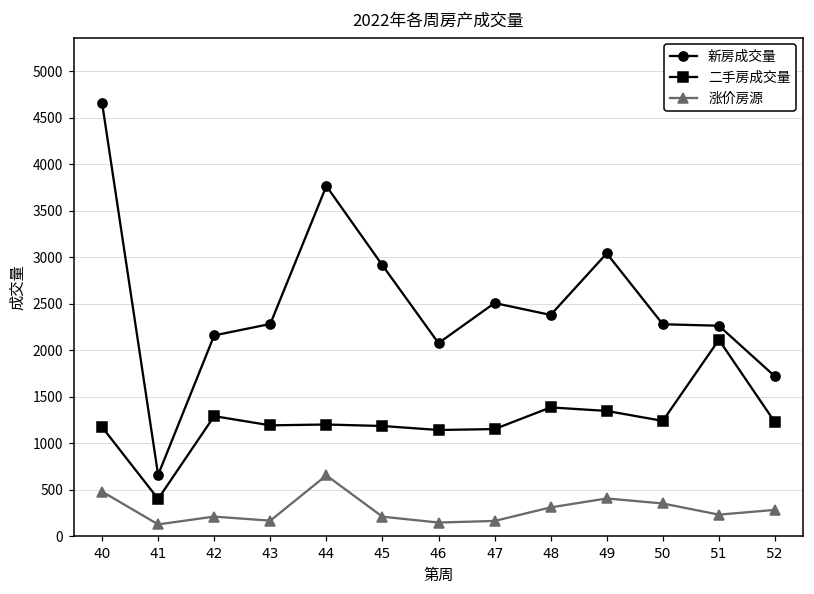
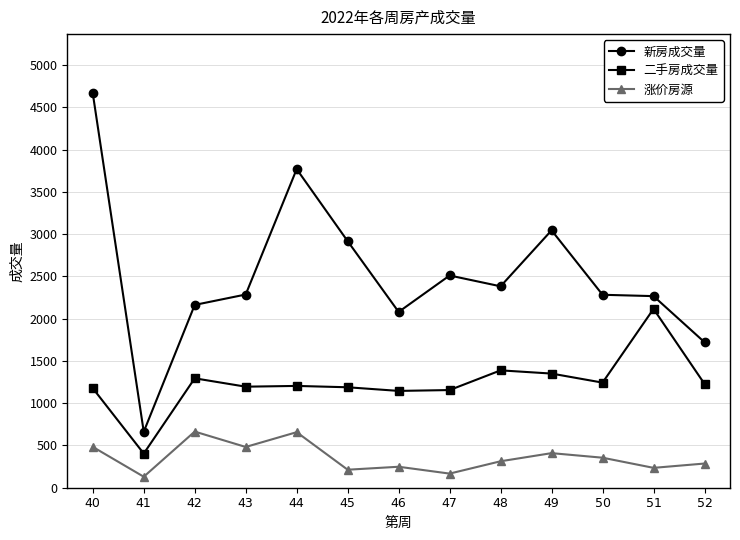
  {
    "涨价房源": {
      "40": 500,
      "41": 100,
-     "42": 200,
-     "43": 200,
+     "42": 700,
+     "43": 500,
      "44": 700,
      "45": 200,
-     "46": 150,
+     "46": 250,
      "47": 200,
      "48": 300,
      "49": 400,
      "50": 400,
      "51": 200,
      "52": 300
    }
  }
